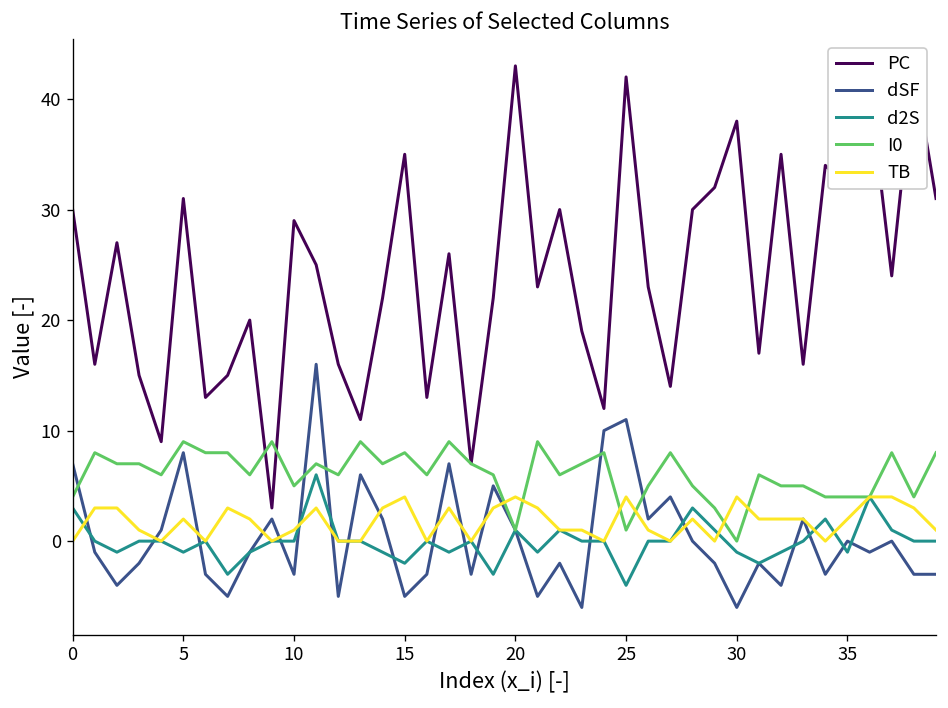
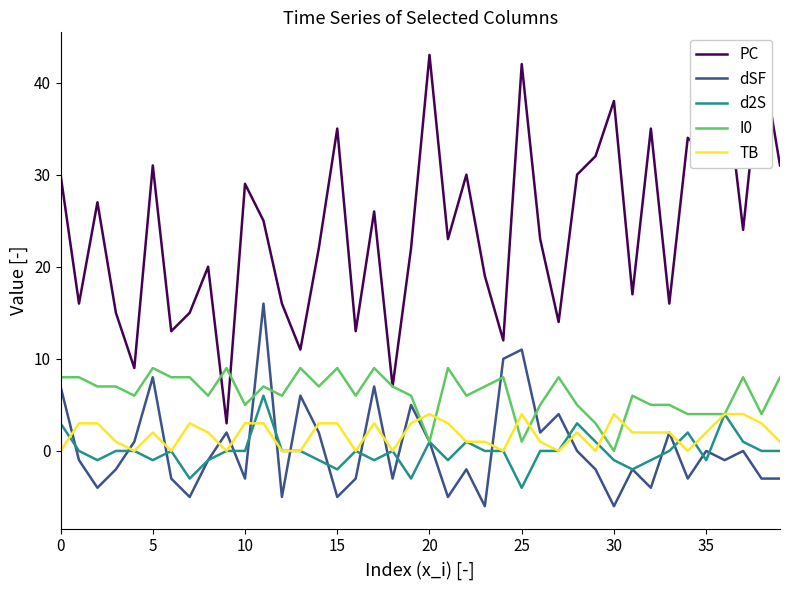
  {
    "PC": {
      "0": 30,
      "5": 31,
      "10": 29,
      "15": 35,
      "20": 43,
      "25": 42,
      "30": 38
    },
    "dSF": {
      "0": 7,
      "5": 8,
      "10": -3,
      "15": -5,
      "25": 11,
      "30": -6,
      "35": 0
    },
    "d2S": {
      "0": 3,
      "5": -1,
      "10": 0,
      "15": -2,
      "25": -4,
      "30": -1,
      "35": -1
    },
    "I0": {
-     "0": 4,
+     "0": 8,
      "5": 9,
      "10": 5,
-     "15": 8,
+     "15": 9,
      "25": 1,
      "30": 0,
      "35": 4
    },
    "TB": {
      "0": 0,
      "5": 2,
-     "10": 1,
-     "15": 4,
+     "10": 3,
+     "15": 3,
      "20": 4,
      "25": 4,
      "30": 4,
      "35": 2
    }
  }
